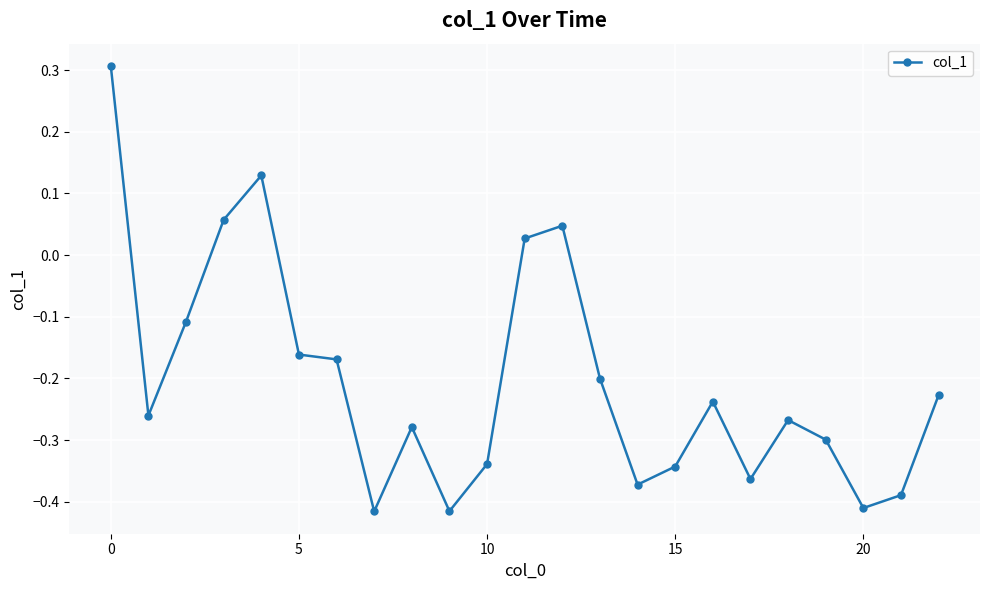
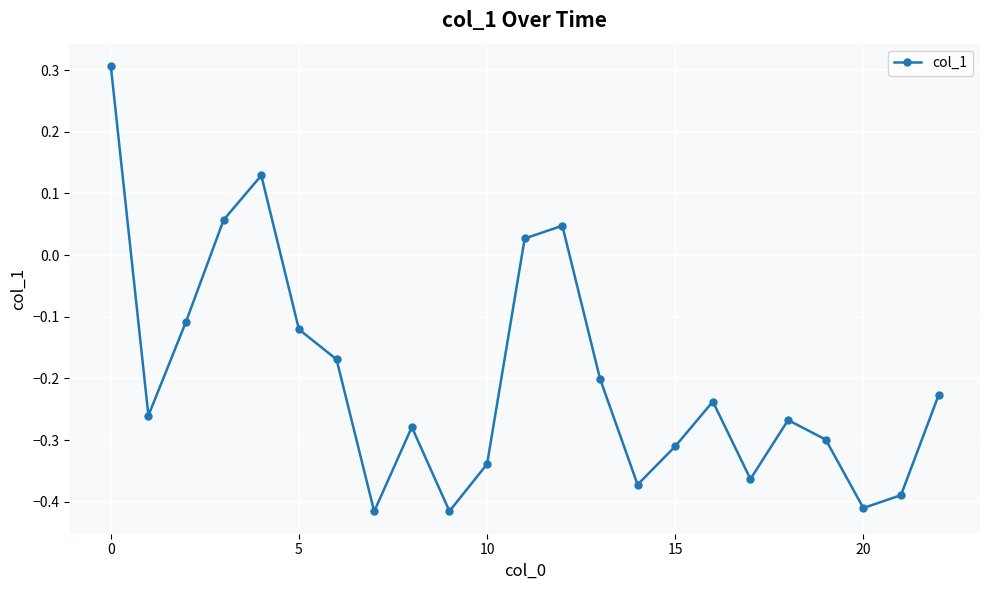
  {
    "0": 0.31,
-   "5": -0.16,
+   "5": -0.12,
    "10": -0.34,
-   "15": -0.34,
+   "15": -0.31,
    "20": -0.41
  }
